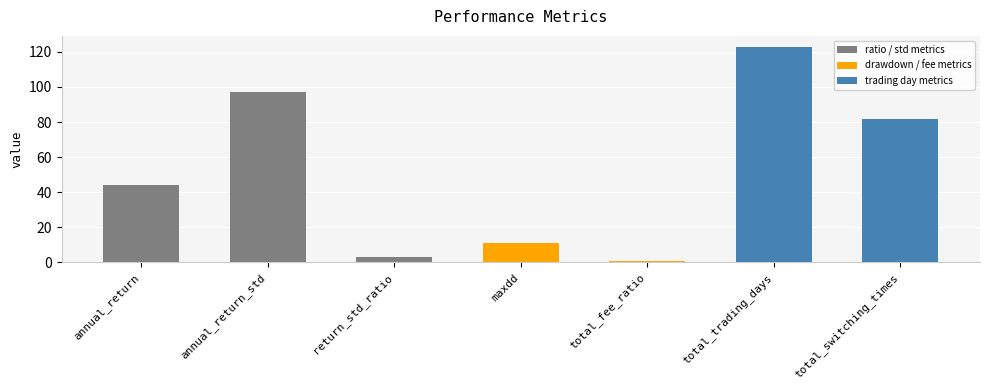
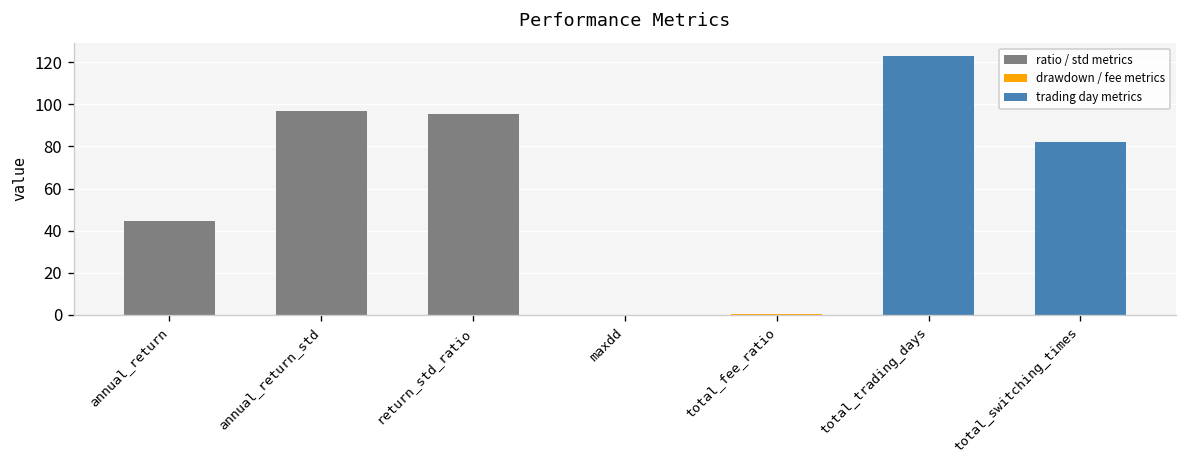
  {
    "annual_return": 44,
    "annual_return_std": 97,
-   "return_std_ratio": 3,
-   "maxdd": 11,
+   "return_std_ratio": 95,
+   "maxdd": 0,
    "total_trading_days": 123,
    "total_switching_times": 82
  }
